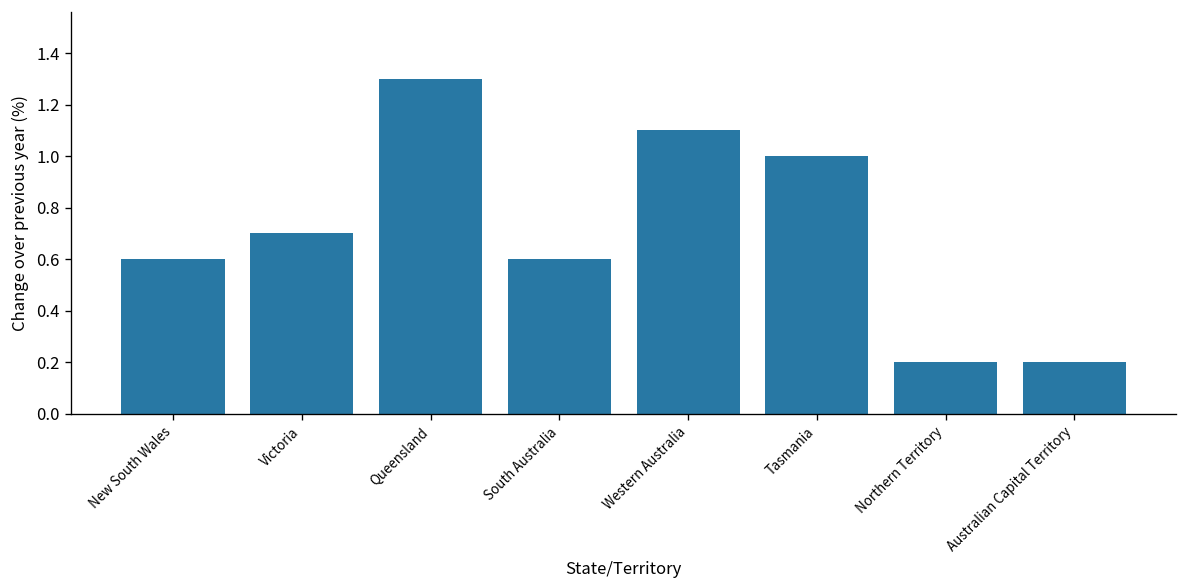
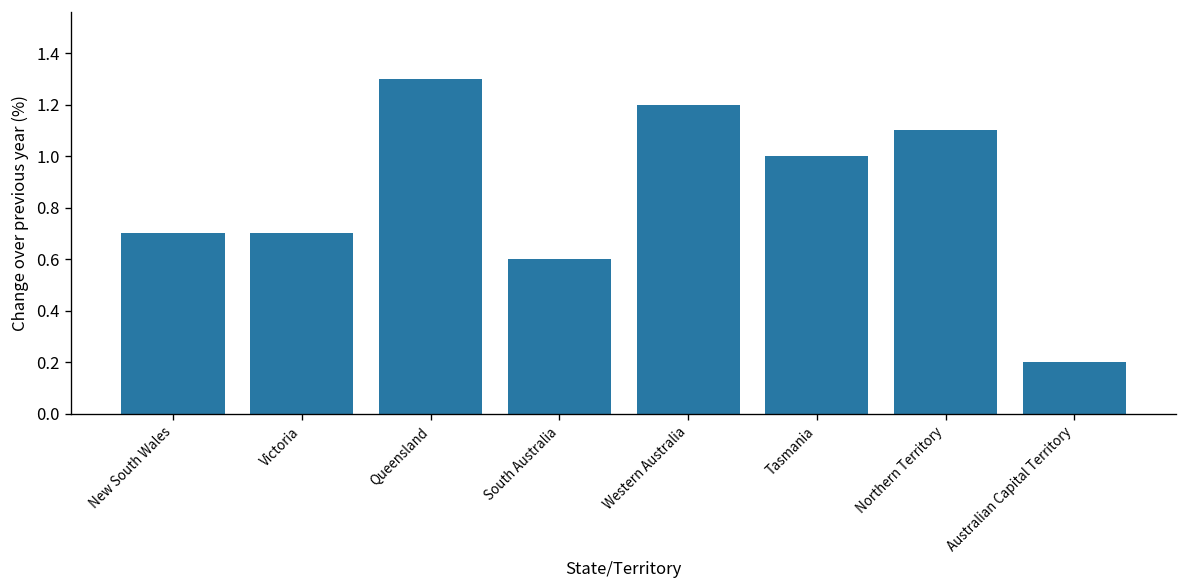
  {
-   "New South Wales": 0.6,
+   "New South Wales": 0.7,
    "Victoria": 0.7,
    "Queensland": 1.3,
    "South Australia": 0.6,
-   "Western Australia": 1.1,
+   "Western Australia": 1.2,
    "Tasmania": 1.0,
-   "Northern Territory": 0.2,
+   "Northern Territory": 1.1,
    "Australian Capital Territory": 0.2
  }
